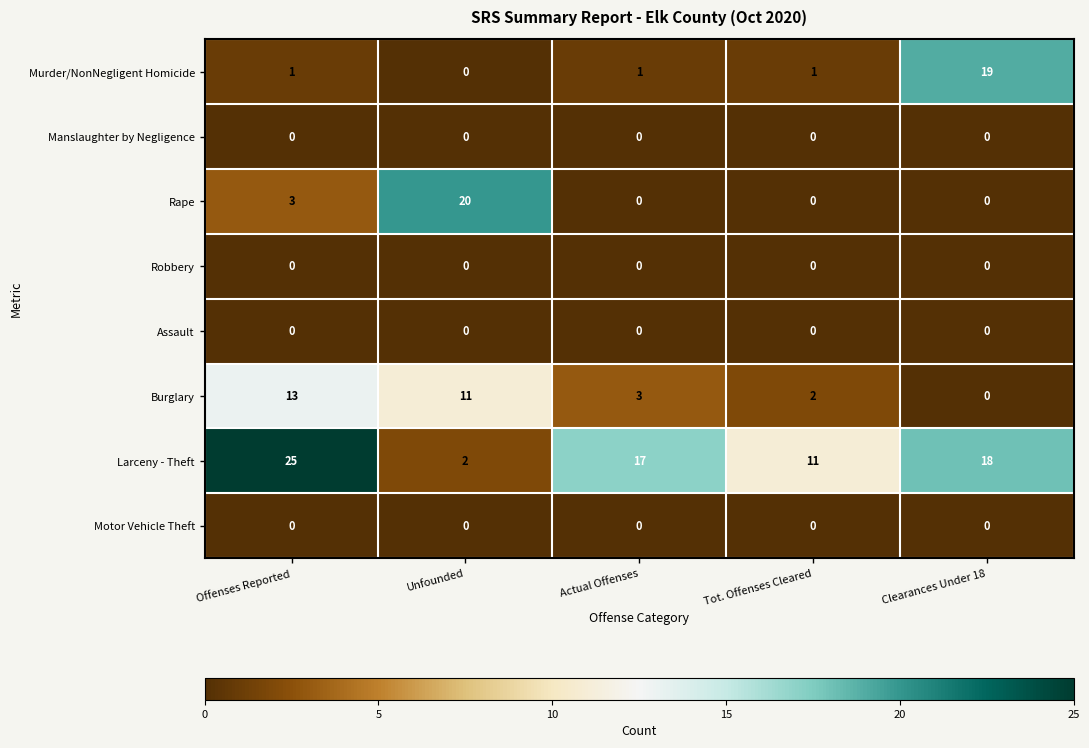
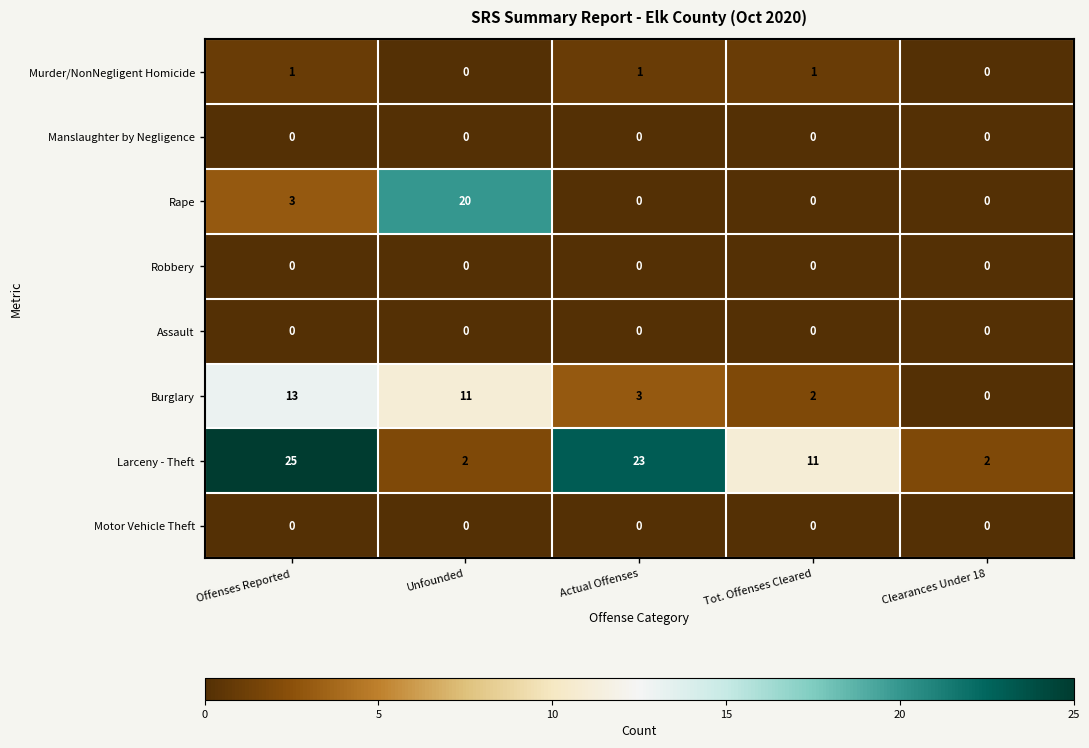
  {
    "Murder/NonNegligent Homicide": {
      "Offenses Reported": 1,
      "Unfounded": 0,
      "Actual Offenses": 1,
      "Tot. Offenses Cleared": 1,
-     "Clearances Under 18": 19
+     "Clearances Under 18": 0
    },
    "Manslaughter by Negligence": {
      "Offenses Reported": 0,
      "Unfounded": 0,
      "Actual Offenses": 0,
      "Tot. Offenses Cleared": 0,
      "Clearances Under 18": 0
    },
    "Rape": {
      "Offenses Reported": 3,
      "Unfounded": 20,
      "Actual Offenses": 0,
      "Tot. Offenses Cleared": 0,
      "Clearances Under 18": 0
    },
    "Robbery": {
      "Offenses Reported": 0,
      "Unfounded": 0,
      "Actual Offenses": 0,
      "Tot. Offenses Cleared": 0,
      "Clearances Under 18": 0
    },
    "Assault": {
      "Offenses Reported": 0,
      "Unfounded": 0,
      "Actual Offenses": 0,
      "Tot. Offenses Cleared": 0,
      "Clearances Under 18": 0
    },
    "Burglary": {
      "Offenses Reported": 13,
      "Unfounded": 11,
      "Actual Offenses": 3,
      "Tot. Offenses Cleared": 2,
      "Clearances Under 18": 0
    },
    "Larceny - Theft": {
      "Offenses Reported": 25,
      "Unfounded": 2,
-     "Actual Offenses": 17,
+     "Actual Offenses": 23,
      "Tot. Offenses Cleared": 11,
-     "Clearances Under 18": 18
+     "Clearances Under 18": 2
    },
    "Motor Vehicle Theft": {
      "Offenses Reported": 0,
      "Unfounded": 0,
      "Actual Offenses": 0,
      "Tot. Offenses Cleared": 0,
      "Clearances Under 18": 0
    }
  }
